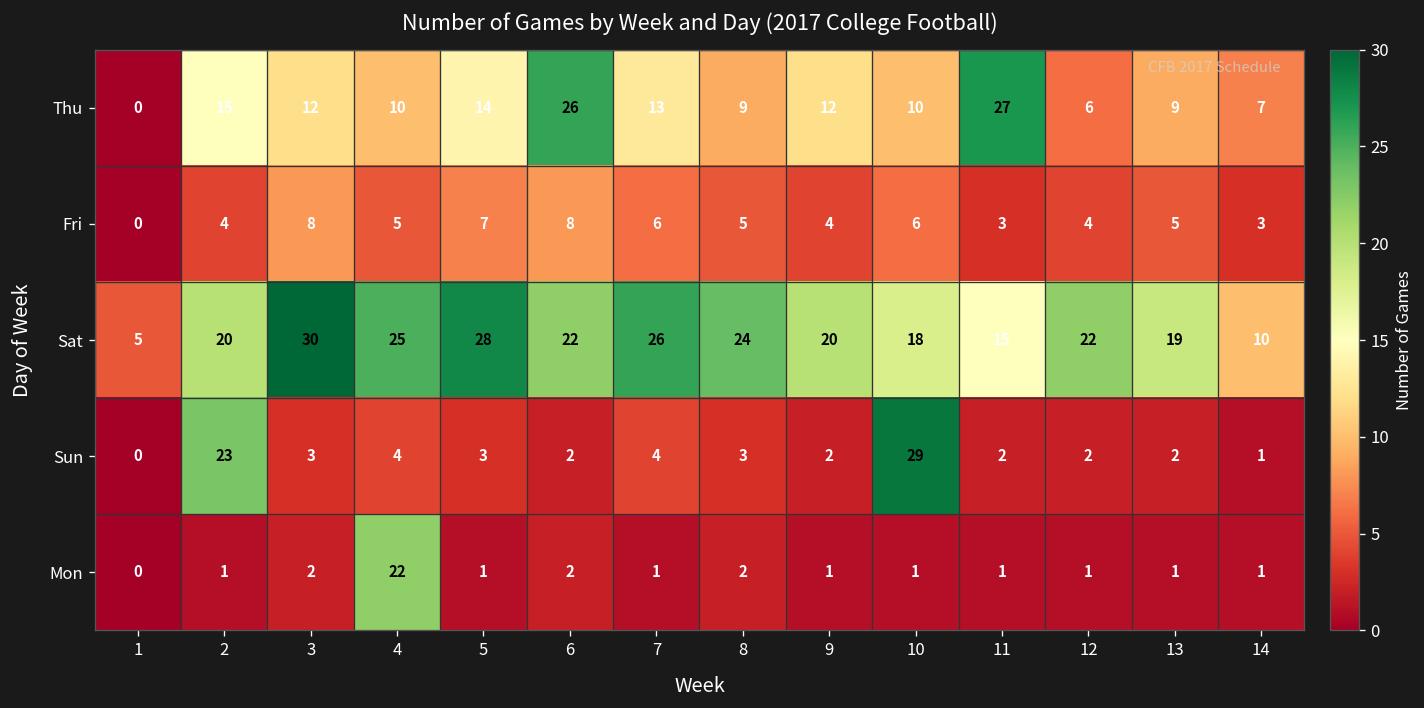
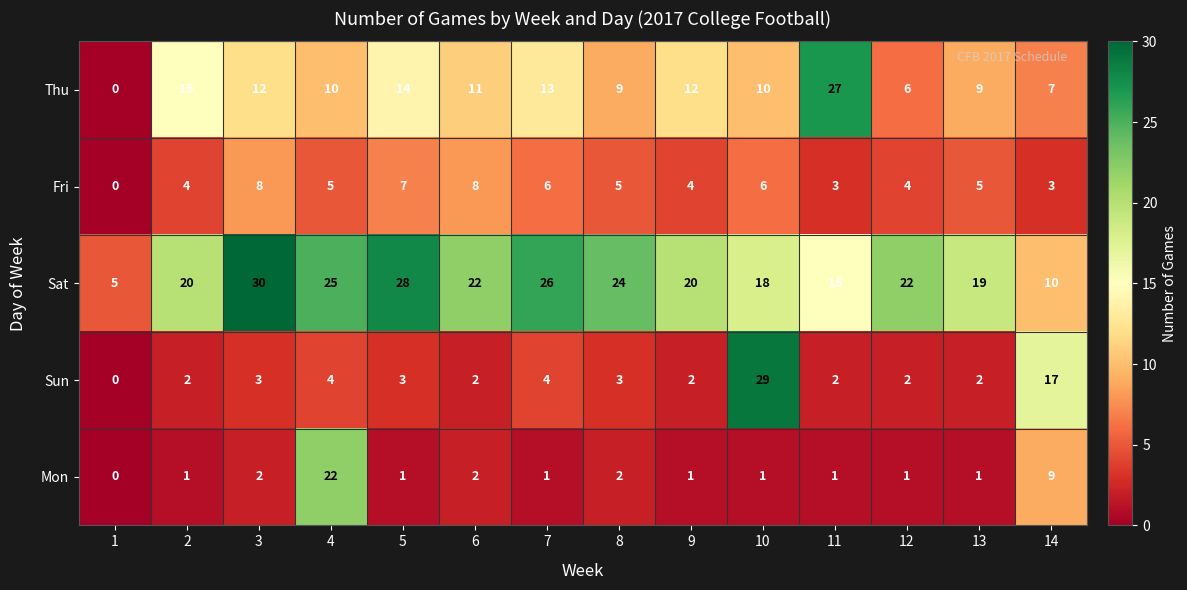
  {
    "Thu": {
      "1": 0,
      "2": 15,
      "3": 12,
      "4": 10,
      "5": 14,
-     "6": 26,
+     "6": 11,
      "7": 13,
      "8": 9,
      "9": 12,
      "10": 10,
      "11": 27,
      "12": 6,
      "14": 7
    },
    "Fri": {
      "1": 0,
      "2": 4,
      "3": 8,
      "4": 5,
      "5": 7,
      "6": 8,
      "7": 6,
      "8": 5,
      "9": 4,
      "10": 6,
      "11": 3,
      "12": 4,
      "13": 5,
      "14": 3
    },
    "Sat": {
      "1": 5,
      "2": 20,
      "3": 30,
      "4": 25,
      "5": 28,
      "6": 22,
      "7": 26,
      "8": 24,
      "9": 20,
      "10": 18,
      "11": 15,
      "12": 22,
      "13": 19,
      "14": 10
    },
    "Sun": {
      "1": 0,
-     "2": 23,
+     "2": 2,
      "3": 3,
      "4": 4,
      "5": 3,
      "6": 2,
      "7": 4,
      "8": 3,
      "9": 2,
      "10": 29,
      "11": 2,
      "12": 2,
      "13": 2,
-     "14": 1
+     "14": 17
    },
    "Mon": {
      "1": 0,
      "2": 1,
      "3": 2,
      "4": 22,
      "5": 1,
      "6": 2,
      "7": 1,
      "8": 2,
      "9": 1,
      "10": 1,
      "11": 1,
      "12": 1,
      "13": 1,
-     "14": 1
+     "14": 9
    }
  }
